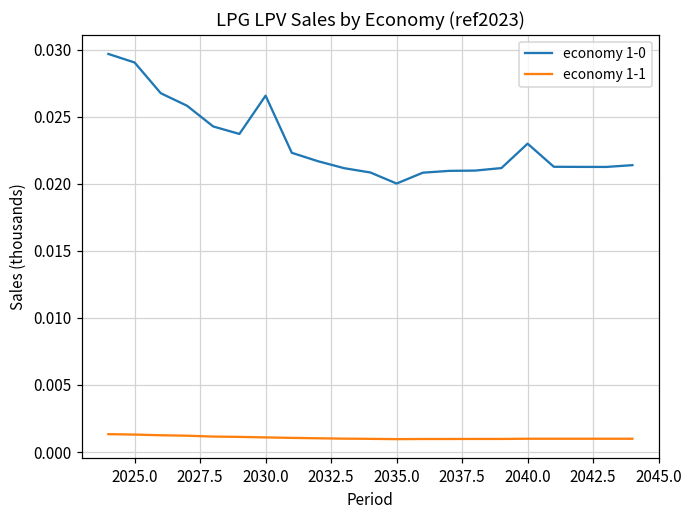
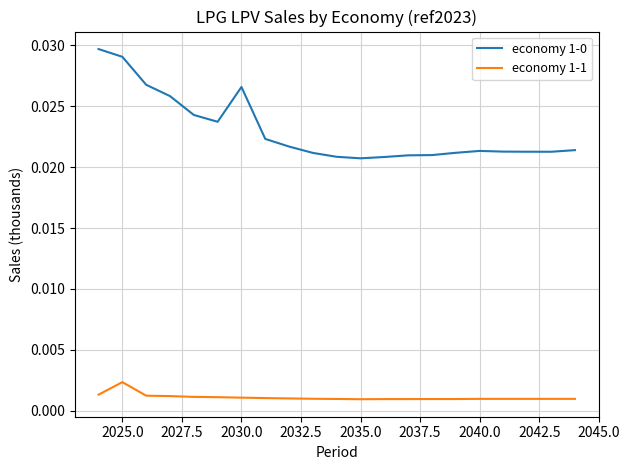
  {
    "economy 1-0": {
      "2025.0": 0.0290,
      "2030.0": 0.0266,
-     "2035.0": 0.0200,
-     "2040.0": 0.0230
+     "2035.0": 0.0207,
+     "2040.0": 0.0213
    },
    "economy 1-1": {
-     "2025.0": 0.0013,
+     "2025.0": 0.0024,
      "2030.0": 0.0011,
      "2035.0": 0.0010,
      "2040.0": 0.0010
    }
  }
